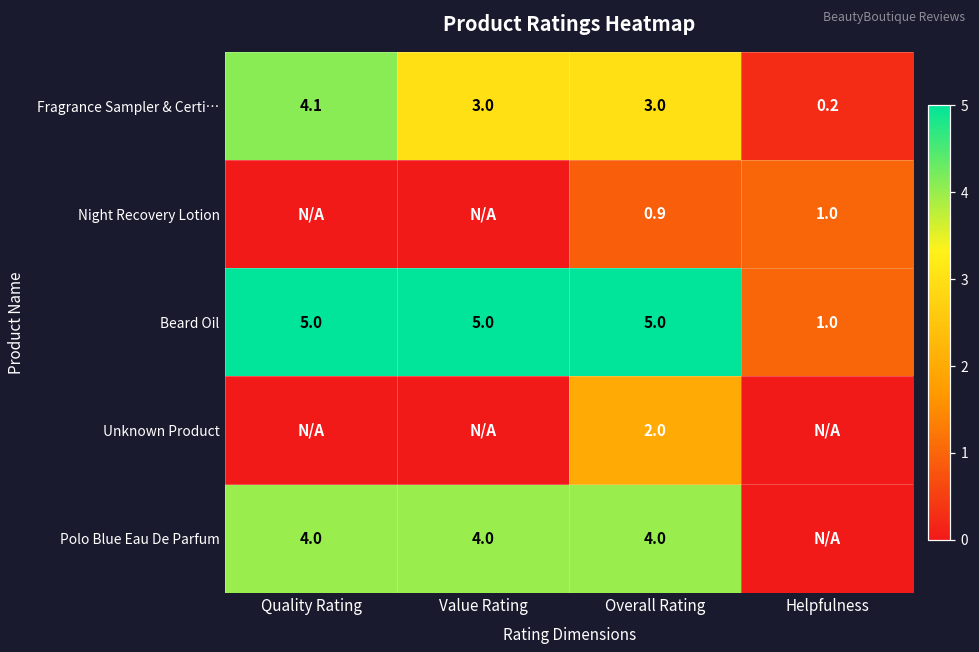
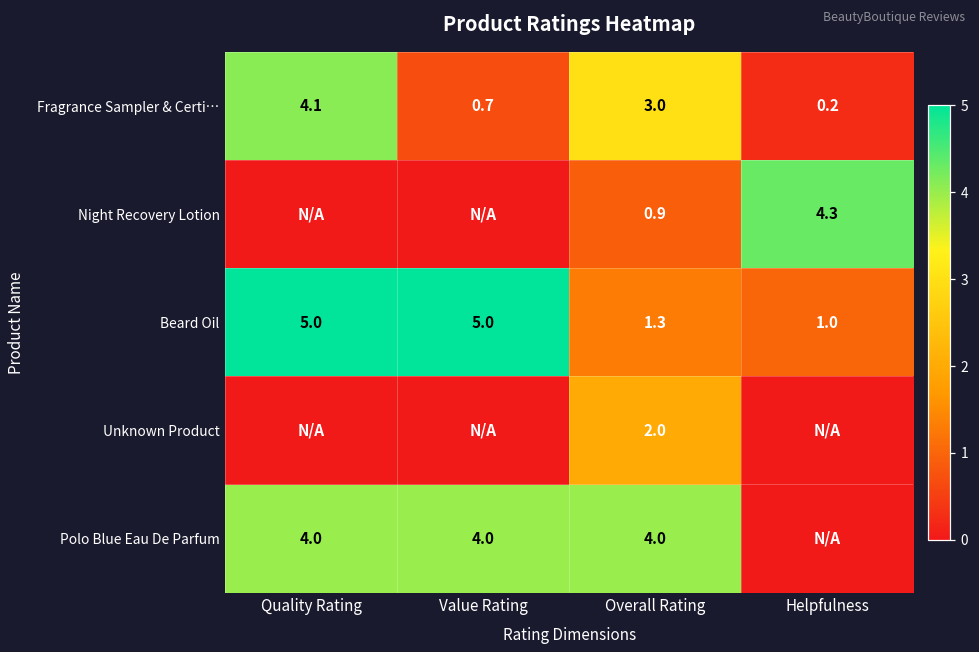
  {
    "Fragrance Sampler & Certi…": {
      "Quality Rating": 4.1,
-     "Value Rating": 3.0,
+     "Value Rating": 0.7,
      "Overall Rating": 3.0,
      "Helpfulness": 0.2
    },
    "Night Recovery Lotion": {
      "Overall Rating": 0.9,
-     "Helpfulness": 1.0
+     "Helpfulness": 4.3
    },
    "Beard Oil": {
      "Quality Rating": 5.0,
      "Value Rating": 5.0,
-     "Overall Rating": 5.0,
+     "Overall Rating": 1.3,
      "Helpfulness": 1.0
    },
    "Unknown Product": {
      "Overall Rating": 2.0
    },
    "Polo Blue Eau De Parfum": {
      "Quality Rating": 4.0,
      "Value Rating": 4.0,
      "Overall Rating": 4.0
    }
  }
